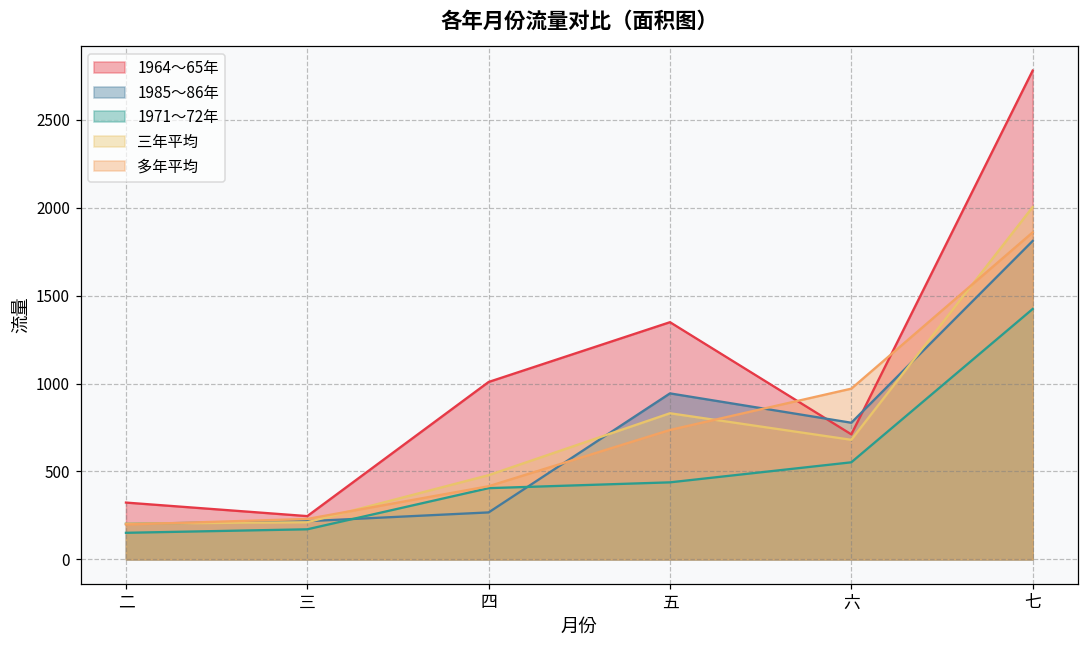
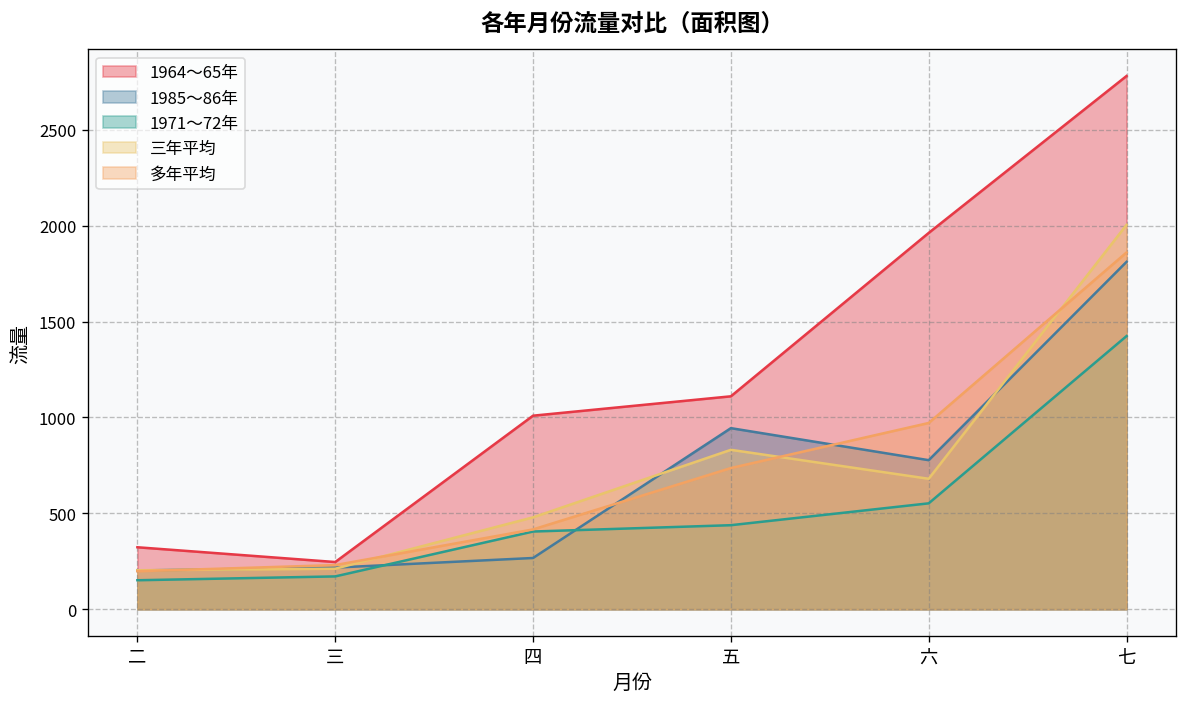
  {
    "1964～65年": {
      "二": 320,
      "四": 1010,
-     "五": 1350,
-     "六": 710,
+     "五": 1110,
+     "六": 1960,
      "七": 2780
    }
  }
